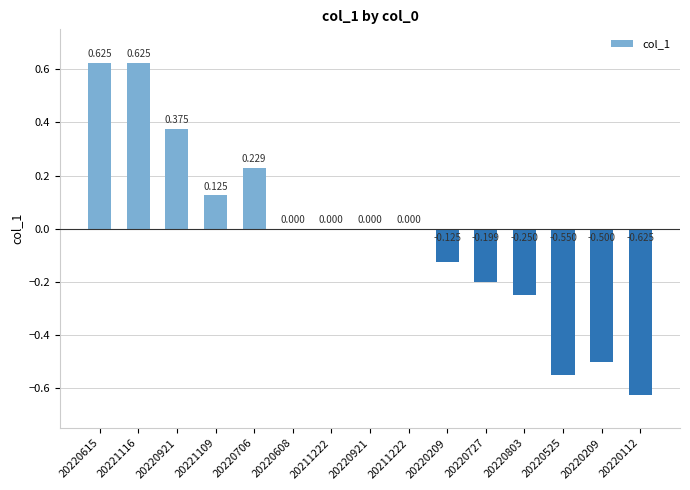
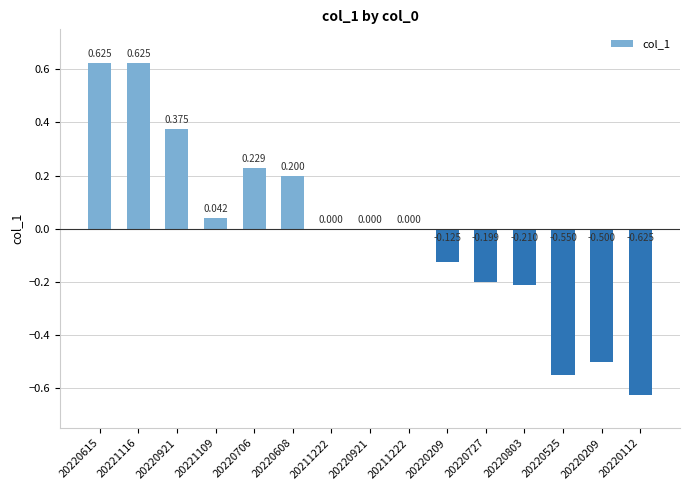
  {
    "20220615": 0.625,
    "20221116": 0.625,
-   "20221109": 0.125,
+   "20221109": 0.042,
    "20220706": 0.229,
-   "20220608": 0.000,
+   "20220608": 0.200,
    "20220727": -0.199,
-   "20220803": -0.250,
+   "20220803": -0.210,
    "20220525": -0.550,
    "20220112": -0.625
  }
